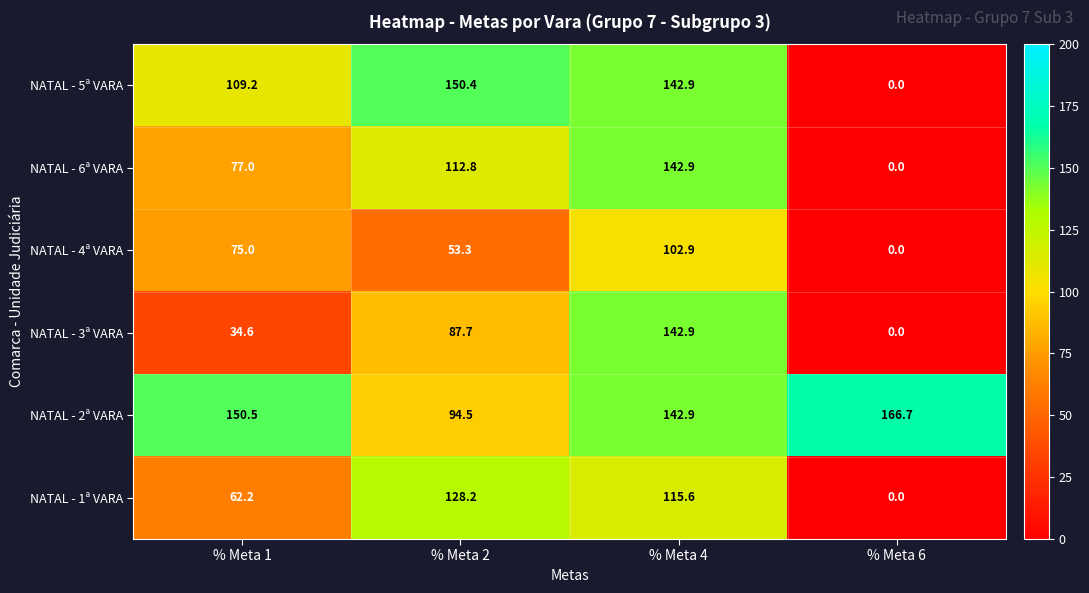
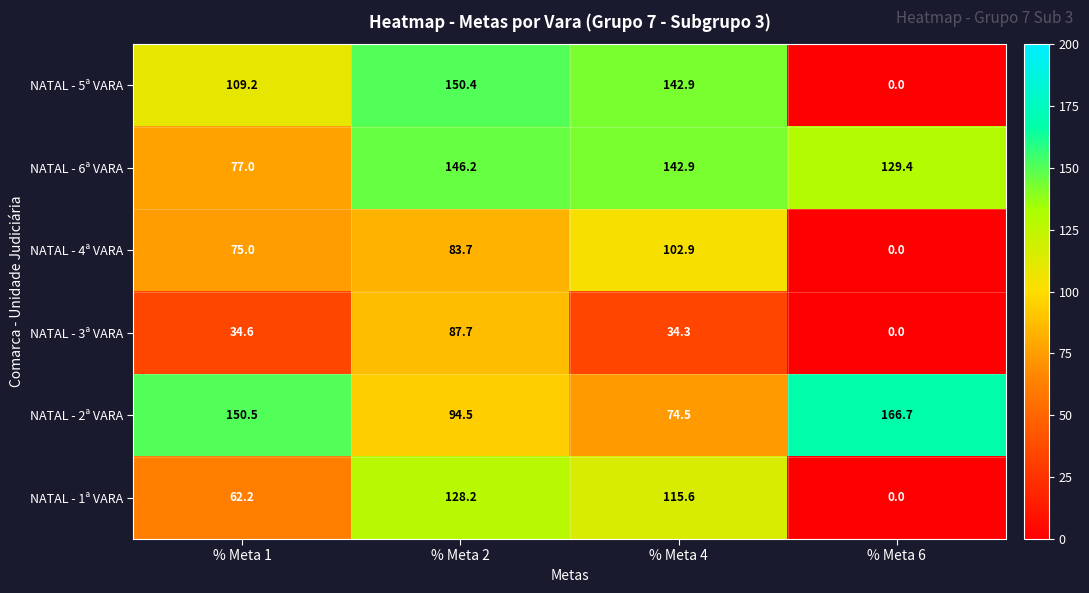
  {
    "NATAL - 5ª VARA": {
      "% Meta 1": 109.2,
      "% Meta 2": 150.4,
      "% Meta 4": 142.9,
      "% Meta 6": 0.0
    },
    "NATAL - 6ª VARA": {
      "% Meta 1": 77.0,
-     "% Meta 2": 112.8,
+     "% Meta 2": 146.2,
      "% Meta 4": 142.9,
-     "% Meta 6": 0.0
+     "% Meta 6": 129.4
    },
    "NATAL - 4ª VARA": {
      "% Meta 1": 75.0,
-     "% Meta 2": 53.3,
+     "% Meta 2": 83.7,
      "% Meta 4": 102.9,
      "% Meta 6": 0.0
    },
    "NATAL - 3ª VARA": {
      "% Meta 1": 34.6,
      "% Meta 2": 87.7,
-     "% Meta 4": 142.9,
+     "% Meta 4": 34.3,
      "% Meta 6": 0.0
    },
    "NATAL - 2ª VARA": {
      "% Meta 1": 150.5,
      "% Meta 2": 94.5,
-     "% Meta 4": 142.9,
+     "% Meta 4": 74.5,
      "% Meta 6": 166.7
    },
    "NATAL - 1ª VARA": {
      "% Meta 1": 62.2,
      "% Meta 2": 128.2,
      "% Meta 4": 115.6,
      "% Meta 6": 0.0
    }
  }
